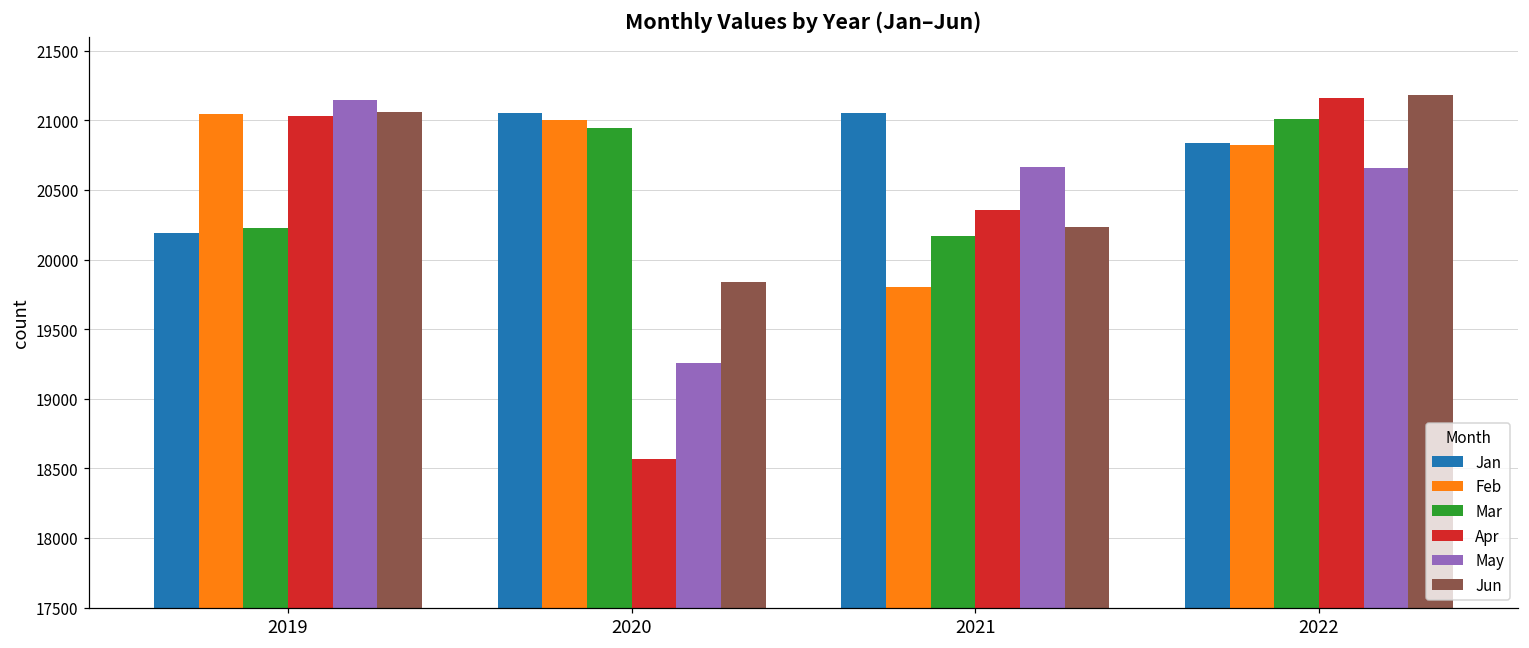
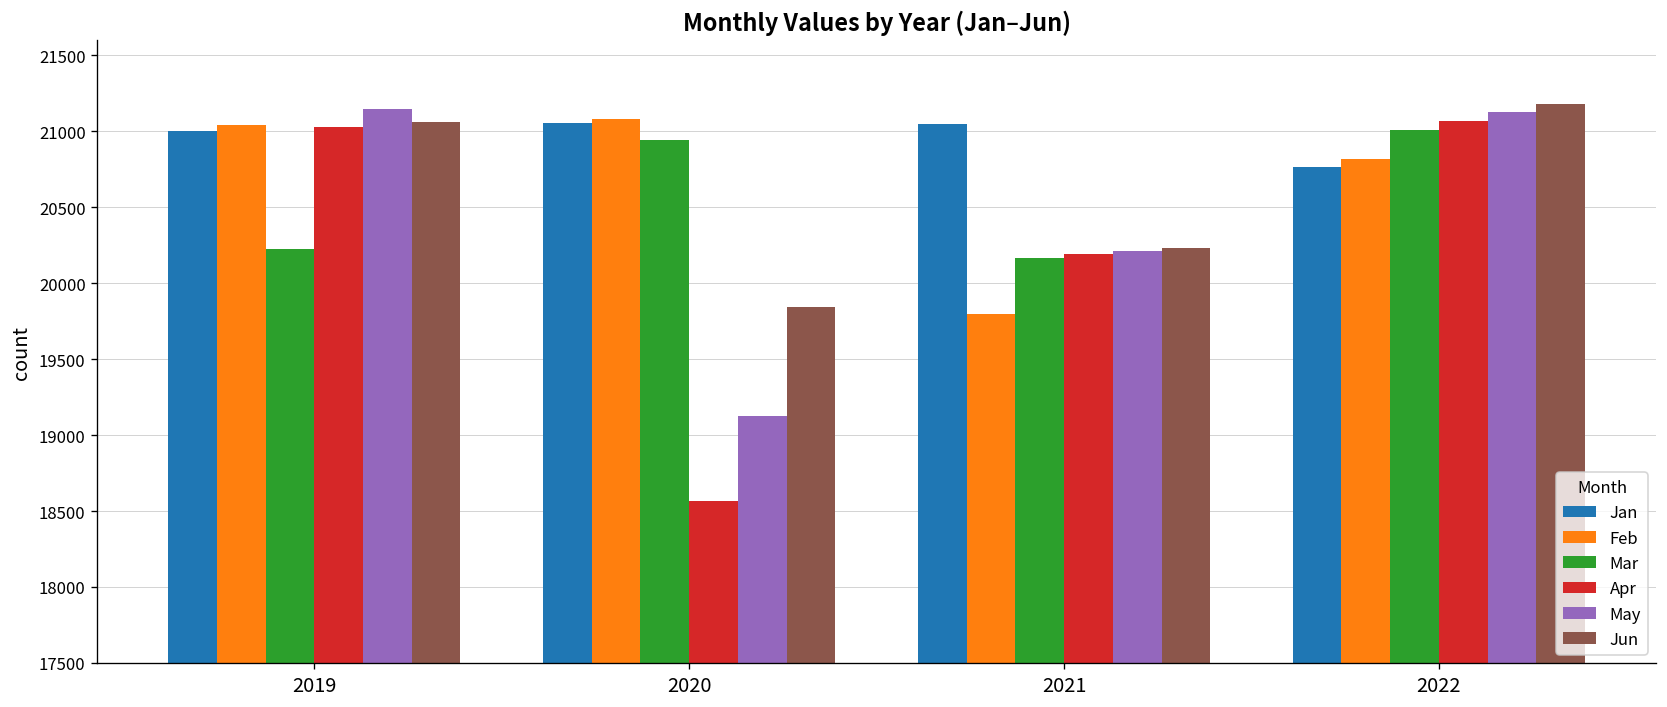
  {
    "Jan": {
-     "2019": 20190,
+     "2019": 21000,
      "2020": 21050,
      "2021": 21050,
-     "2022": 20840
+     "2022": 20760
    },
    "Feb": {
      "2019": 21040,
-     "2020": 21000,
+     "2020": 21080,
      "2021": 19800,
      "2022": 20820
    },
    "Mar": {
      "2019": 20230,
      "2020": 20940,
      "2021": 20170,
      "2022": 21010
    },
    "Apr": {
      "2019": 21030,
      "2020": 18570,
-     "2021": 20360,
-     "2022": 21160
+     "2021": 20190,
+     "2022": 21070
    },
    "May": {
      "2019": 21150,
-     "2020": 19260,
-     "2021": 20660,
-     "2022": 20660
+     "2020": 19130,
+     "2021": 20210,
+     "2022": 21130
    },
    "Jun": {
      "2019": 21060,
      "2020": 19840,
      "2021": 20230,
      "2022": 21180
    }
  }
